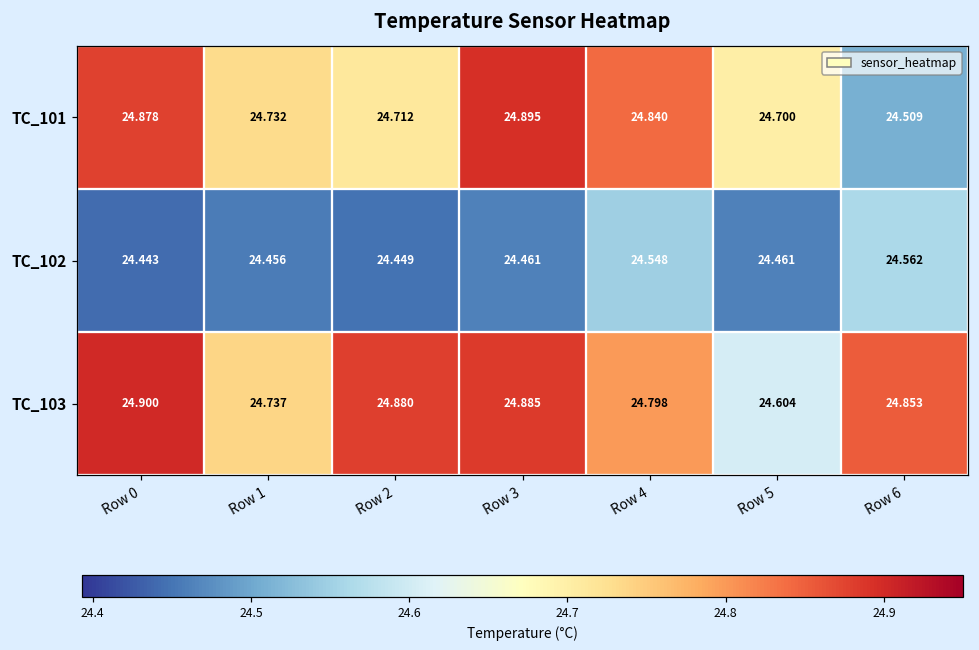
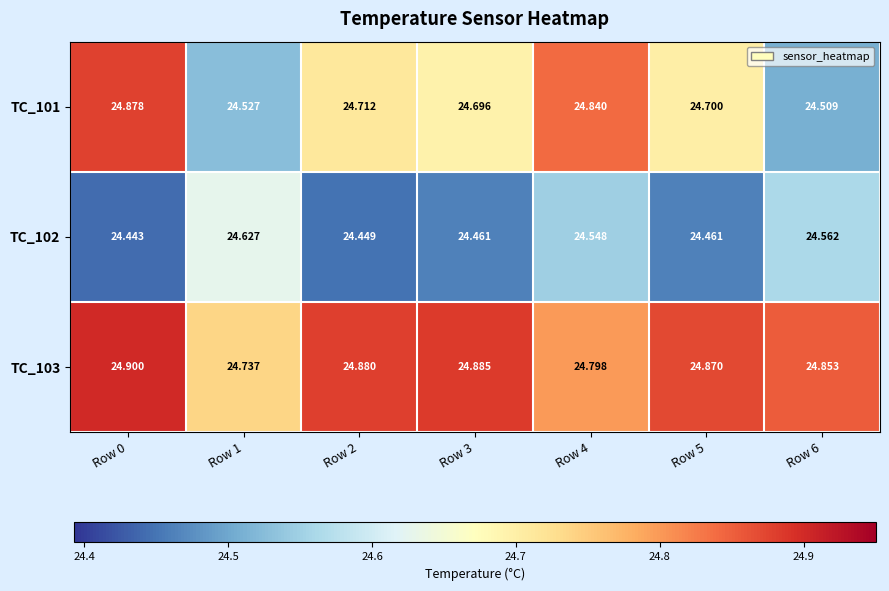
  {
    "TC_101": {
      "Row 0": 24.878,
-     "Row 1": 24.732,
+     "Row 1": 24.527,
      "Row 2": 24.712,
-     "Row 3": 24.895,
+     "Row 3": 24.696,
      "Row 4": 24.840,
      "Row 5": 24.700,
      "Row 6": 24.509
    },
    "TC_102": {
      "Row 0": 24.443,
-     "Row 1": 24.456,
+     "Row 1": 24.627,
      "Row 2": 24.449,
      "Row 3": 24.461,
      "Row 4": 24.548,
      "Row 5": 24.461,
      "Row 6": 24.562
    },
    "TC_103": {
      "Row 0": 24.900,
      "Row 1": 24.737,
      "Row 2": 24.880,
      "Row 3": 24.885,
      "Row 4": 24.798,
-     "Row 5": 24.604,
+     "Row 5": 24.870,
      "Row 6": 24.853
    }
  }
